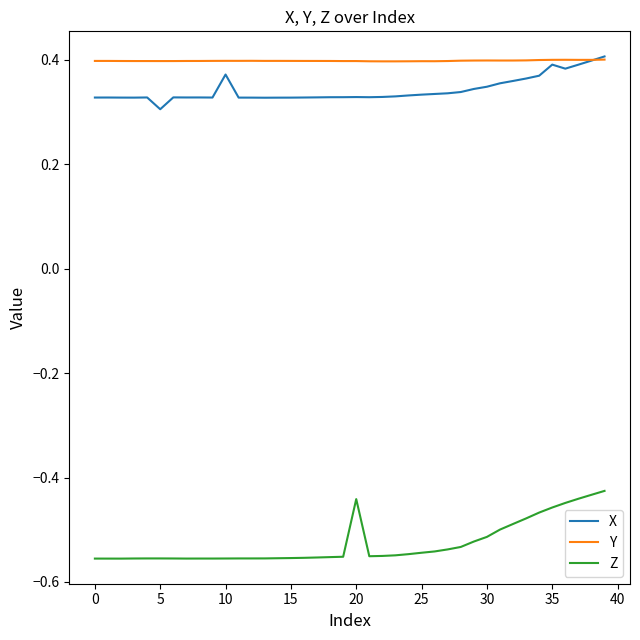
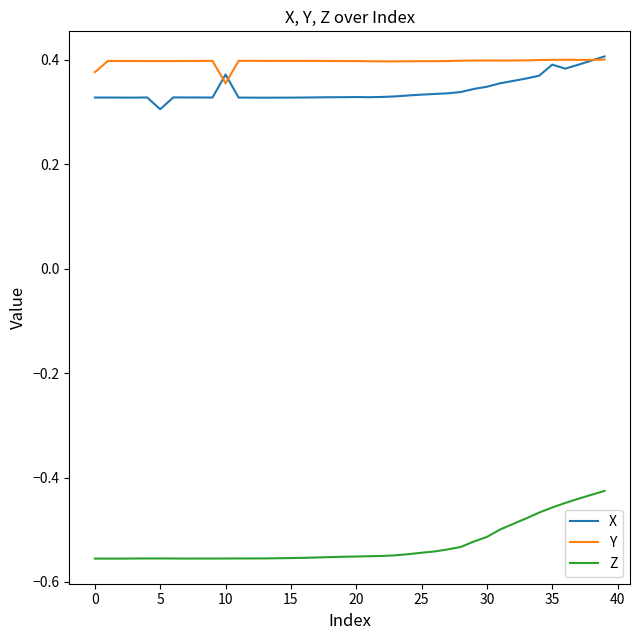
  {
    "X": {
      "0": 0.33,
      "5": 0.31,
      "10": 0.37,
      "15": 0.33,
      "20": 0.33,
      "25": 0.33,
      "30": 0.35,
      "35": 0.39
    },
    "Y": {
-     "0": 0.40,
+     "0": 0.38,
      "5": 0.40,
-     "10": 0.40,
+     "10": 0.35,
      "15": 0.40,
      "20": 0.40,
      "25": 0.40,
      "30": 0.40,
      "35": 0.40
    },
    "Z": {
      "0": -0.56,
      "5": -0.56,
      "10": -0.56,
      "15": -0.55,
-     "20": -0.44,
+     "20": -0.55,
      "25": -0.54,
      "30": -0.51,
      "35": -0.46
    }
  }
